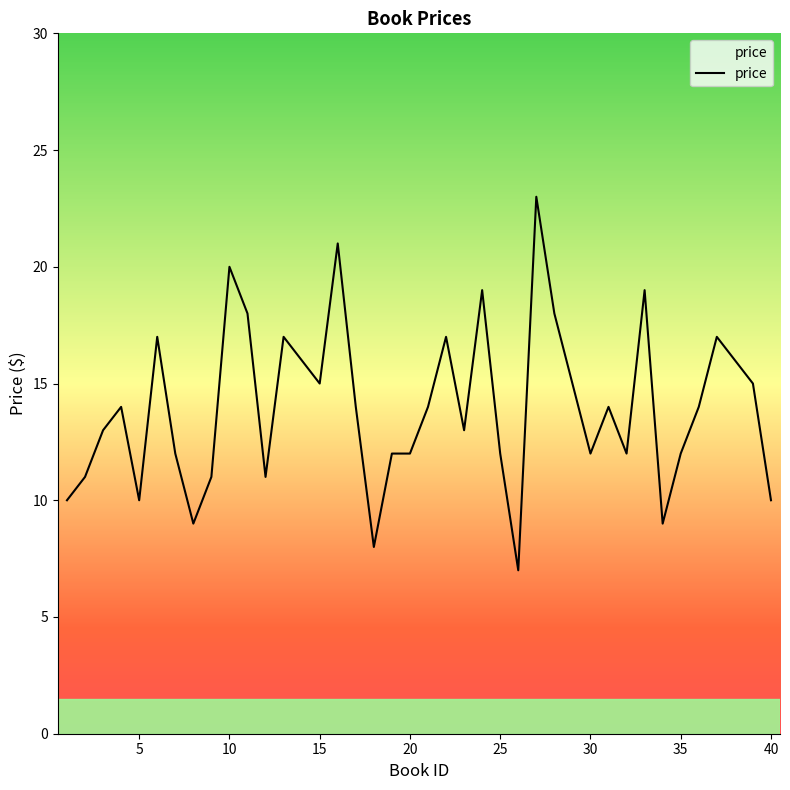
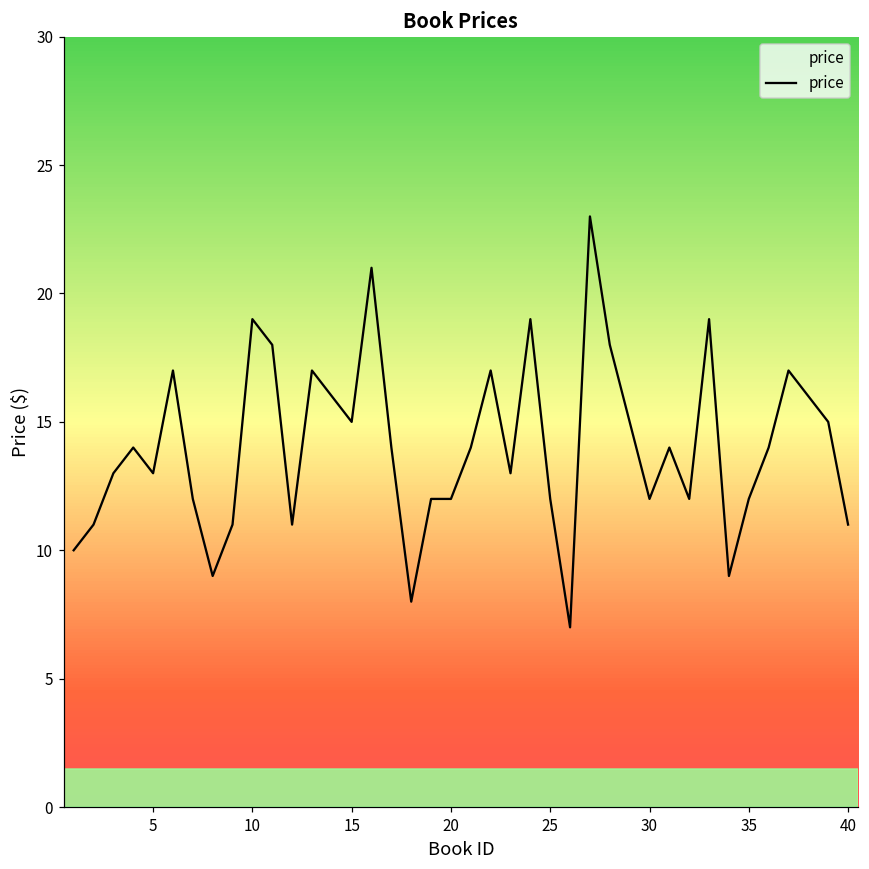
  {
-   "5": 10,
-   "10": 20,
+   "5": 13,
+   "10": 19,
    "15": 15,
    "20": 12,
    "25": 12,
    "30": 12,
    "35": 12,
-   "40": 10
+   "40": 11
  }
